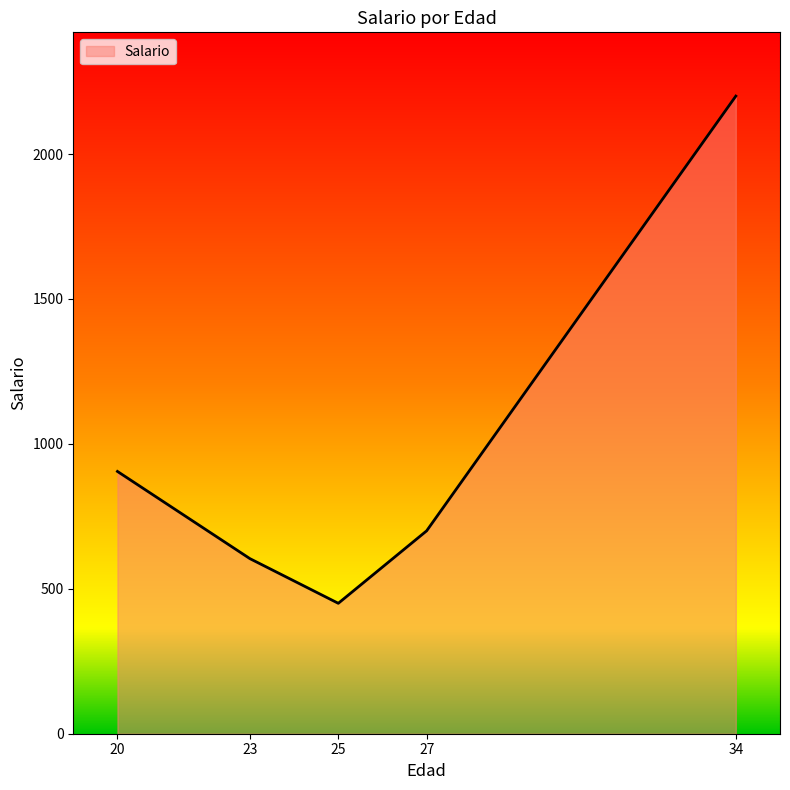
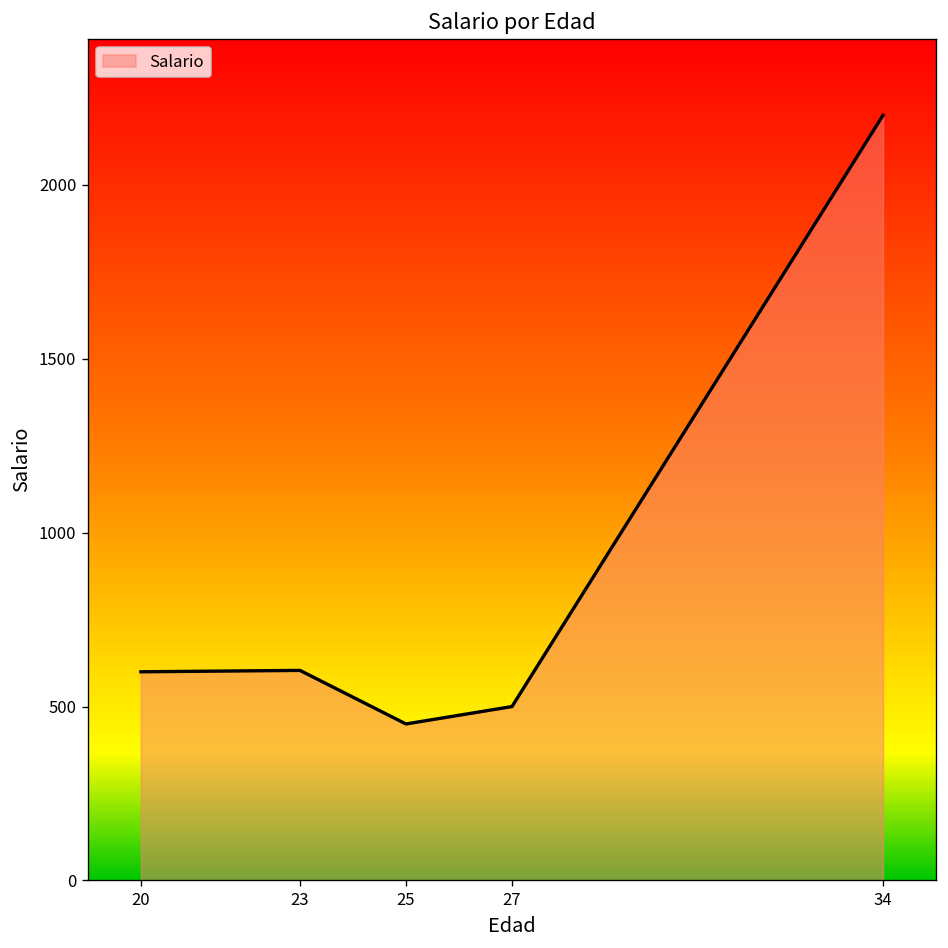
  {
-   "20": 910,
+   "20": 600,
    "23": 600,
    "25": 450,
-   "27": 700,
+   "27": 500,
    "34": 2200
  }
